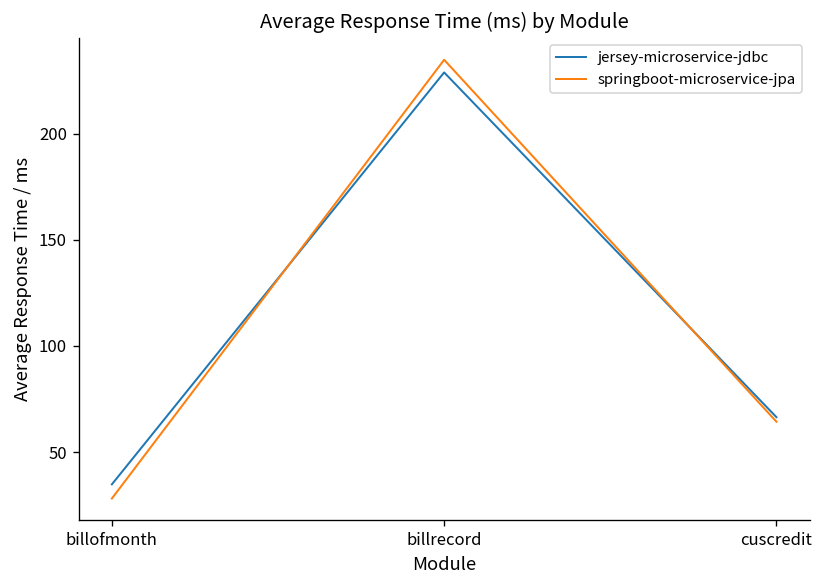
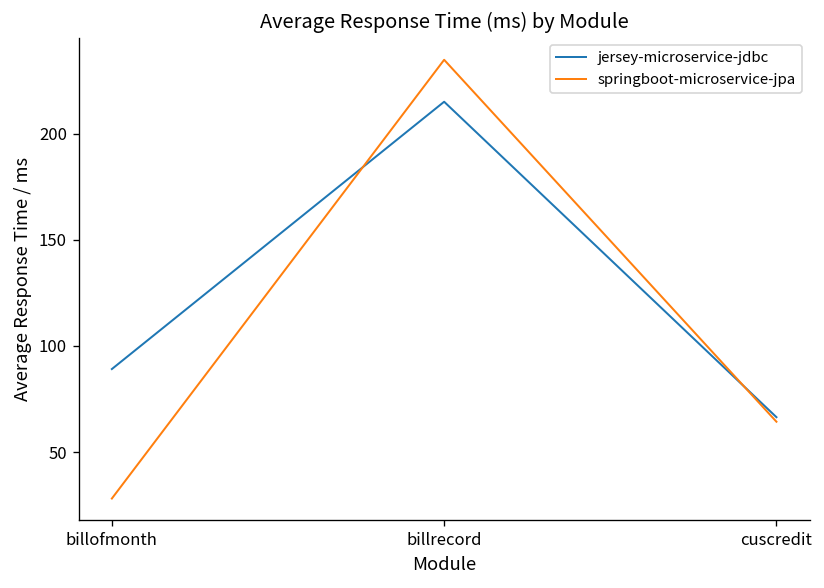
  {
    "jersey-microservice-jdbc": {
-     "billofmonth": 35,
-     "billrecord": 229,
+     "billofmonth": 89,
+     "billrecord": 215,
      "cuscredit": 66
    },
    "springboot-microservice-jpa": {
      "billofmonth": 28,
      "billrecord": 235,
      "cuscredit": 64
    }
  }
